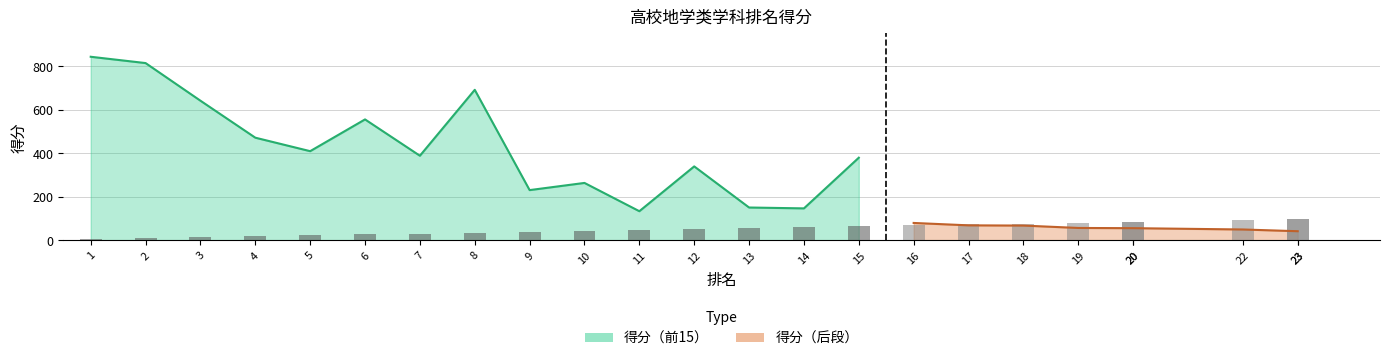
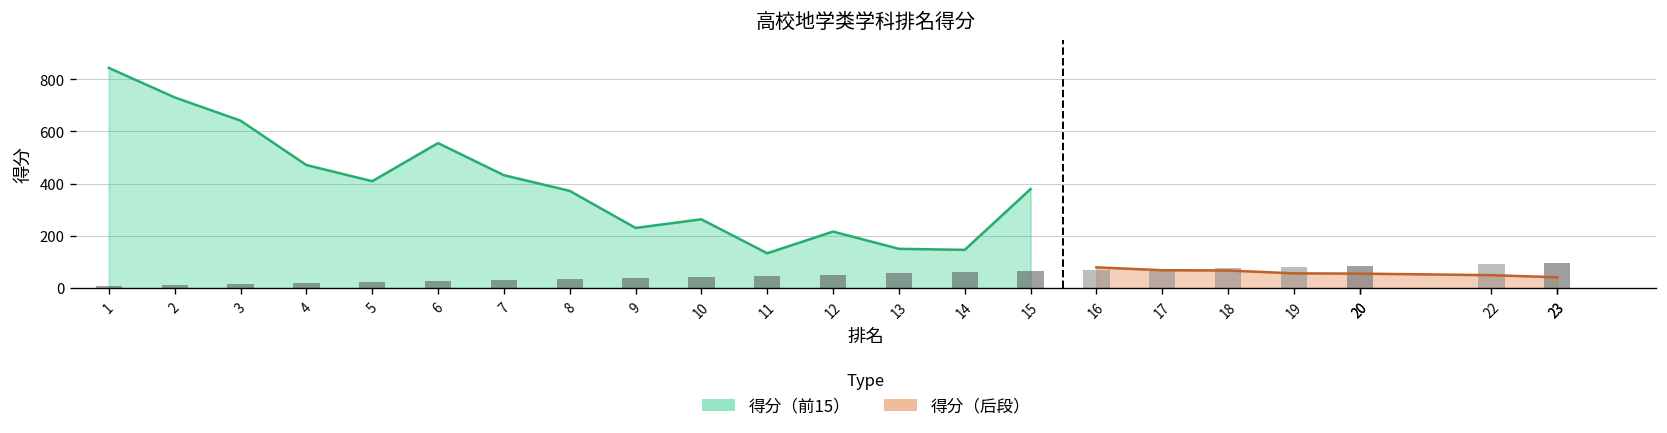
  {
    "得分（前15）": {
      "1": 840,
-     "2": 810,
+     "2": 730,
      "3": 640,
      "4": 470,
      "5": 410,
      "6": 560,
-     "7": 390,
-     "8": 690,
+     "7": 430,
+     "8": 370,
      "9": 230,
      "10": 260,
      "11": 130,
-     "12": 340,
+     "12": 220,
      "13": 150,
      "14": 150,
      "15": 380
    }
  }
